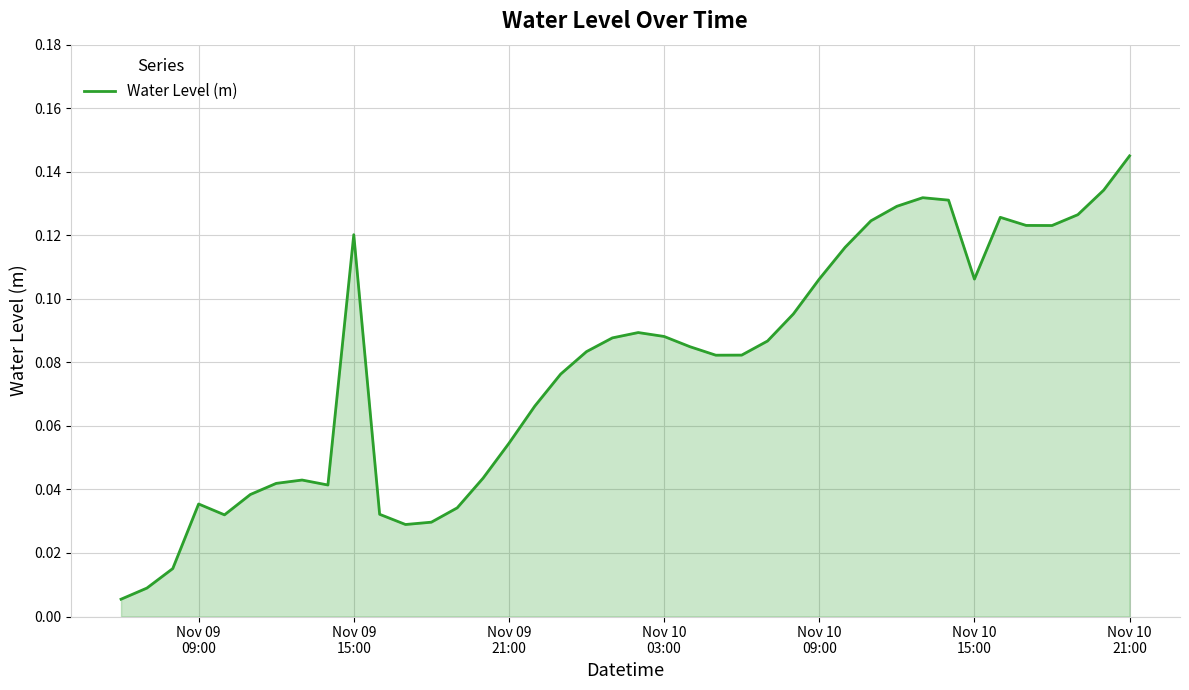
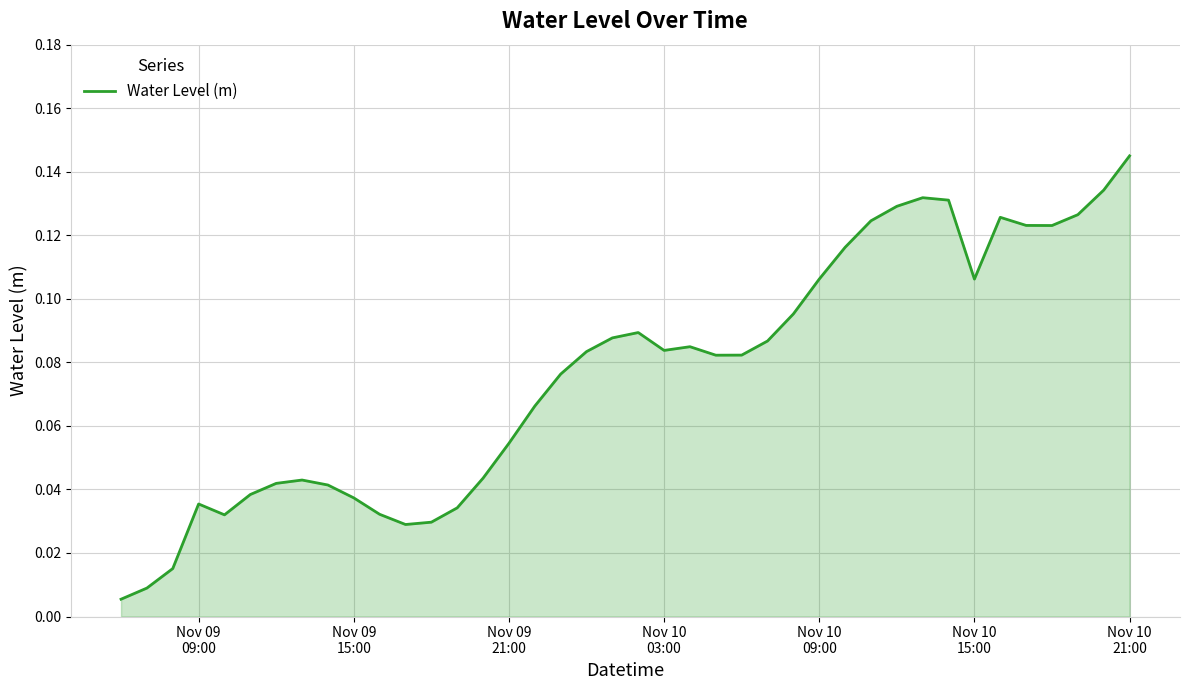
  {
    "Nov 09 09:00": 0.035,
-   "Nov 09 15:00": 0.120,
+   "Nov 09 15:00": 0.037,
    "Nov 09 21:00": 0.055,
-   "Nov 10 03:00": 0.088,
+   "Nov 10 03:00": 0.084,
    "Nov 10 09:00": 0.106,
    "Nov 10 15:00": 0.106,
    "Nov 10 21:00": 0.145
  }
